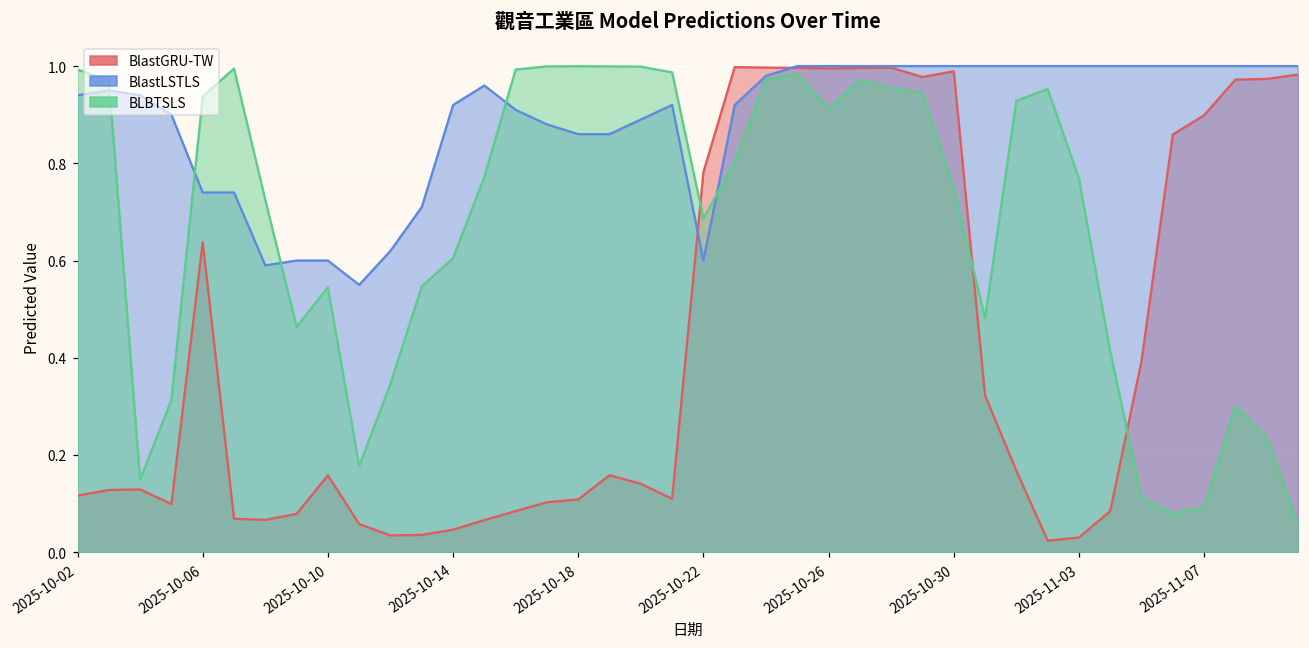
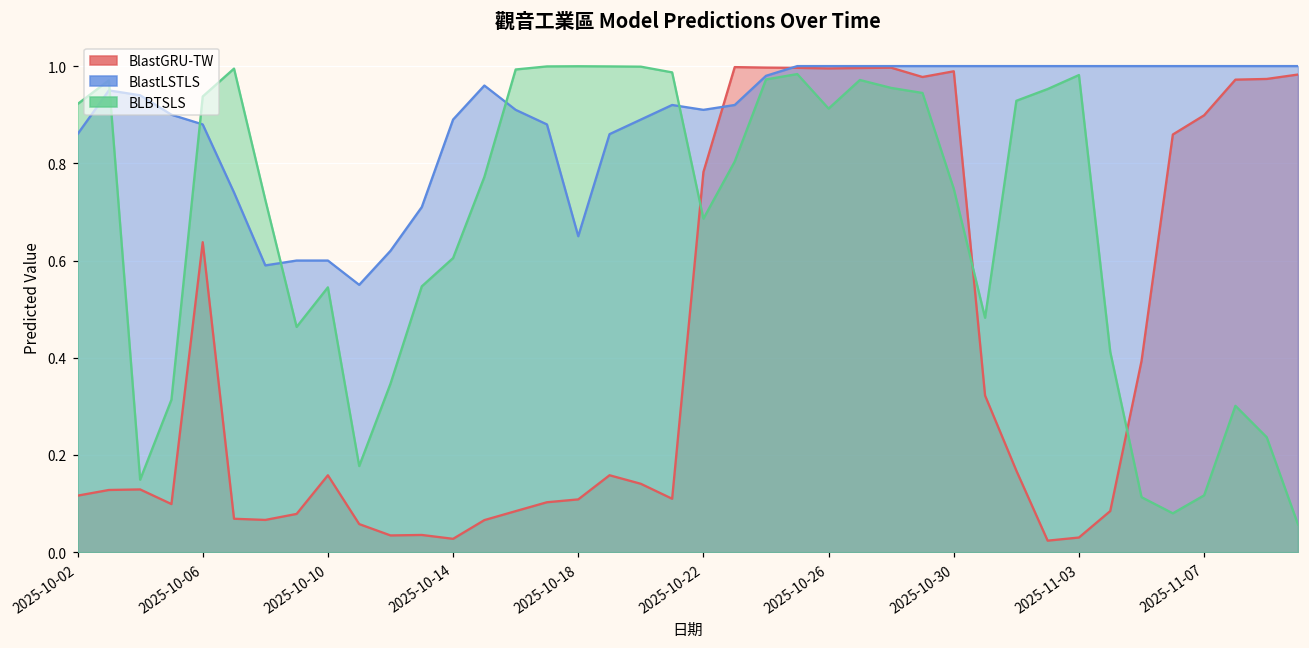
  {
    "BlastGRU-TW": {
      "2025-10-02": 0.12,
      "2025-10-06": 0.64,
      "2025-10-10": 0.16,
-     "2025-10-14": 0.05,
+     "2025-10-14": 0.03,
      "2025-10-18": 0.11,
      "2025-10-22": 0.78,
      "2025-10-30": 0.99,
      "2025-11-03": 0.03,
      "2025-11-07": 0.90
    },
    "BlastLSTLS": {
-     "2025-10-02": 0.94,
-     "2025-10-06": 0.74,
+     "2025-10-02": 0.86,
+     "2025-10-06": 0.88,
      "2025-10-10": 0.60,
-     "2025-10-14": 0.92,
-     "2025-10-18": 0.86,
-     "2025-10-22": 0.60,
+     "2025-10-14": 0.89,
+     "2025-10-18": 0.65,
+     "2025-10-22": 0.91,
      "2025-10-30": 1.00,
      "2025-11-03": 1.00,
      "2025-11-07": 1.00
    },
    "BLBTSLS": {
-     "2025-10-02": 0.99,
+     "2025-10-02": 0.92,
      "2025-10-10": 0.54,
      "2025-10-14": 0.61,
      "2025-10-18": 1.00,
      "2025-10-22": 0.69,
      "2025-10-26": 0.91,
      "2025-10-30": 0.75,
-     "2025-11-03": 0.77,
-     "2025-11-07": 0.09
+     "2025-11-03": 0.98,
+     "2025-11-07": 0.12
    }
  }
